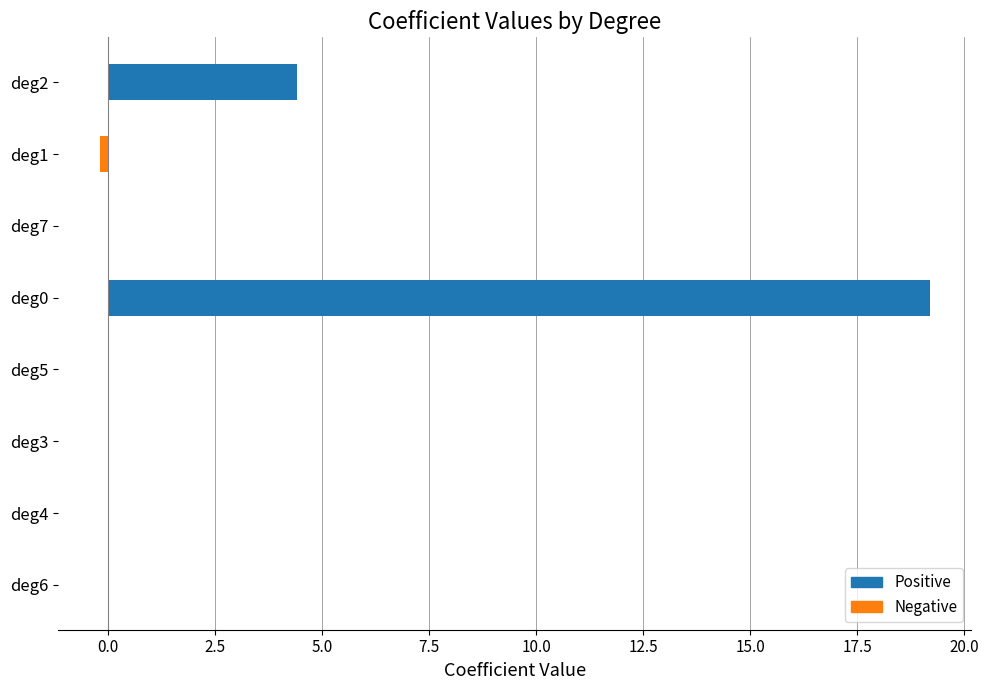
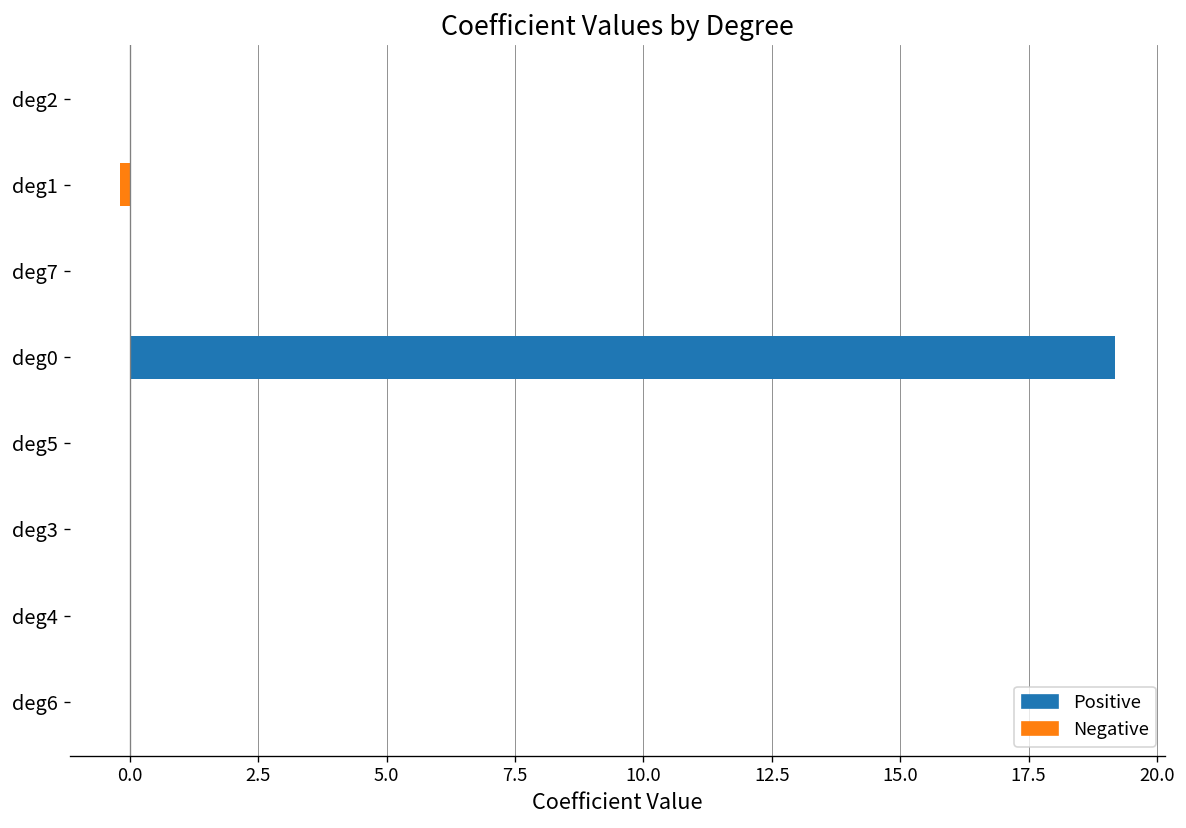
  {
-   "deg2": 4.4,
+   "deg2": 0.0,
    "deg1": -0.2,
    "deg0": 19.2
  }
